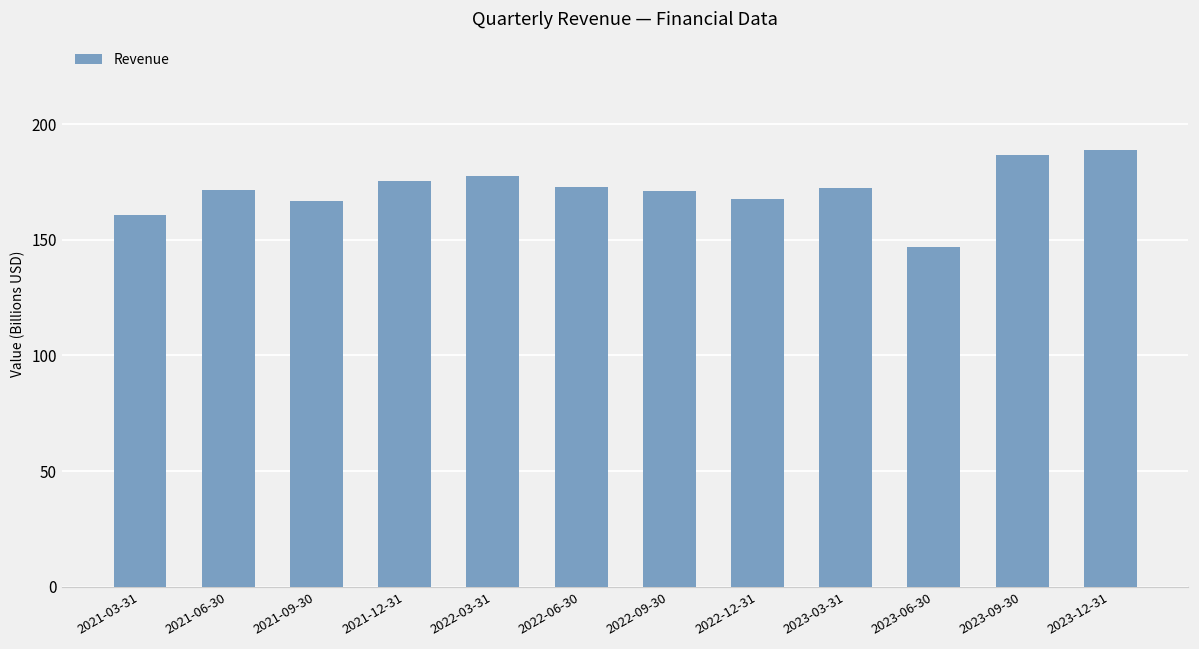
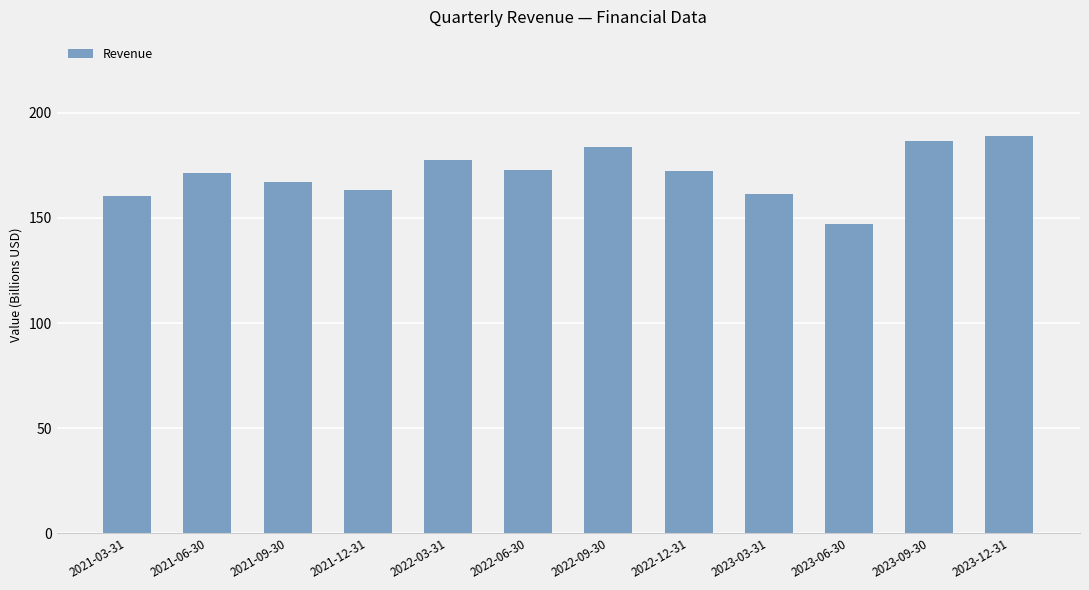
  {
    "2021-03-31": 161,
    "2021-06-30": 172,
    "2021-09-30": 167,
-   "2021-12-31": 175,
+   "2021-12-31": 164,
    "2022-03-31": 177,
    "2022-06-30": 173,
-   "2022-09-30": 171,
-   "2022-12-31": 167,
-   "2023-03-31": 173,
+   "2022-09-30": 184,
+   "2022-12-31": 172,
+   "2023-03-31": 161,
    "2023-06-30": 147,
    "2023-09-30": 187,
    "2023-12-31": 189
  }
